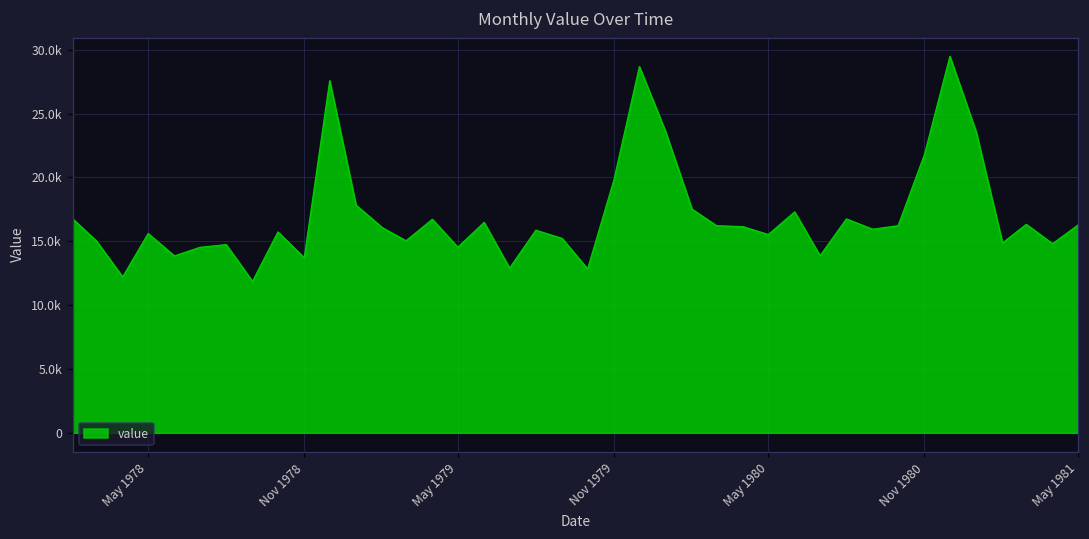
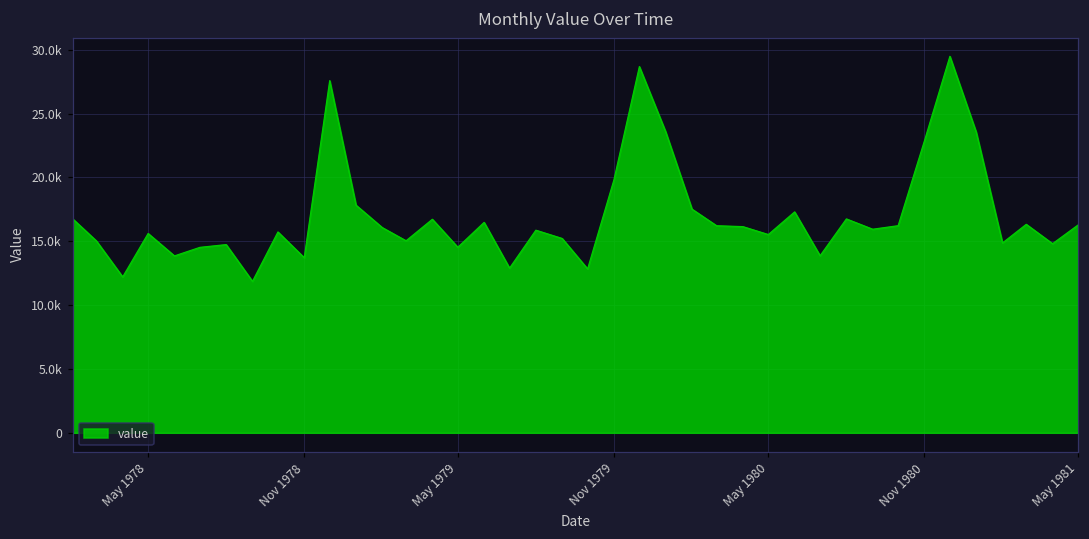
  {
    "May 1978": 15600,
    "Nov 1978": 13700,
    "May 1979": 14500,
    "Nov 1979": 19800,
    "May 1980": 15500,
-   "Nov 1980": 21800,
+   "Nov 1980": 22900,
    "May 1981": 16300
  }
